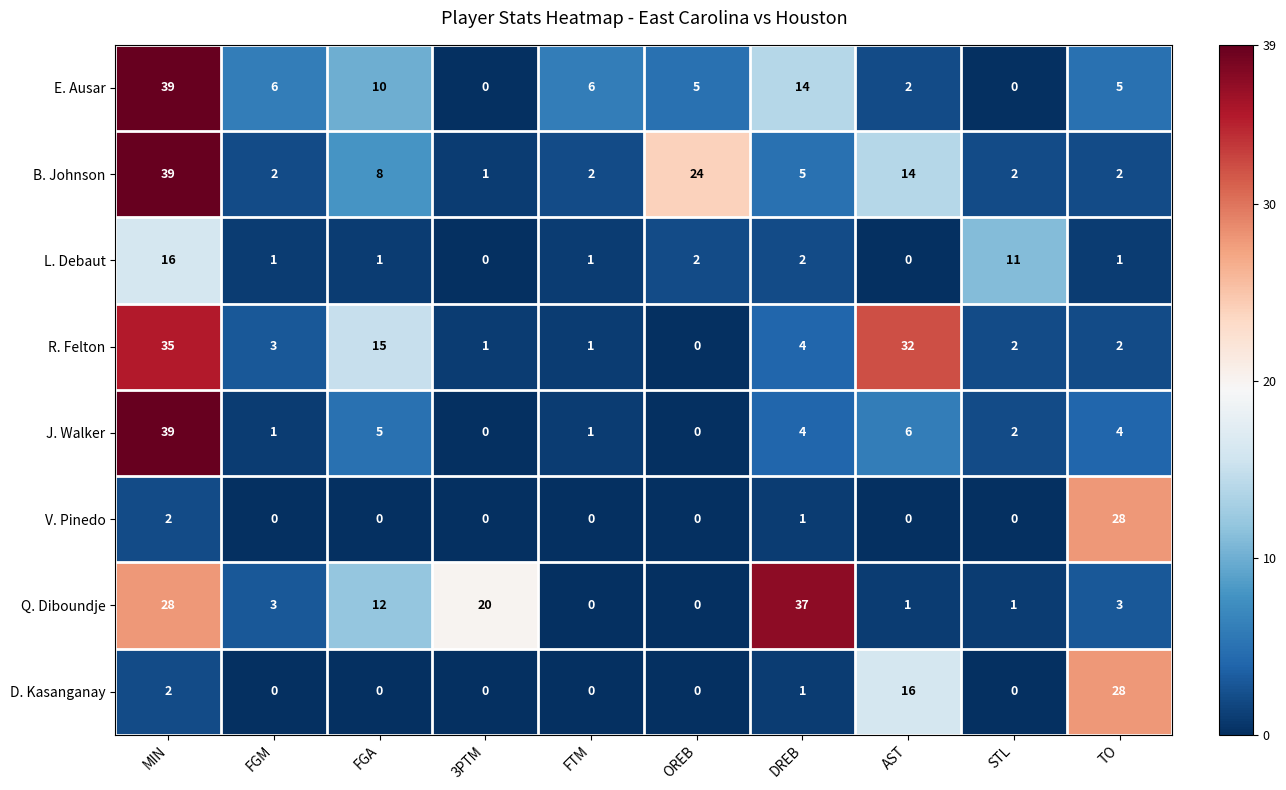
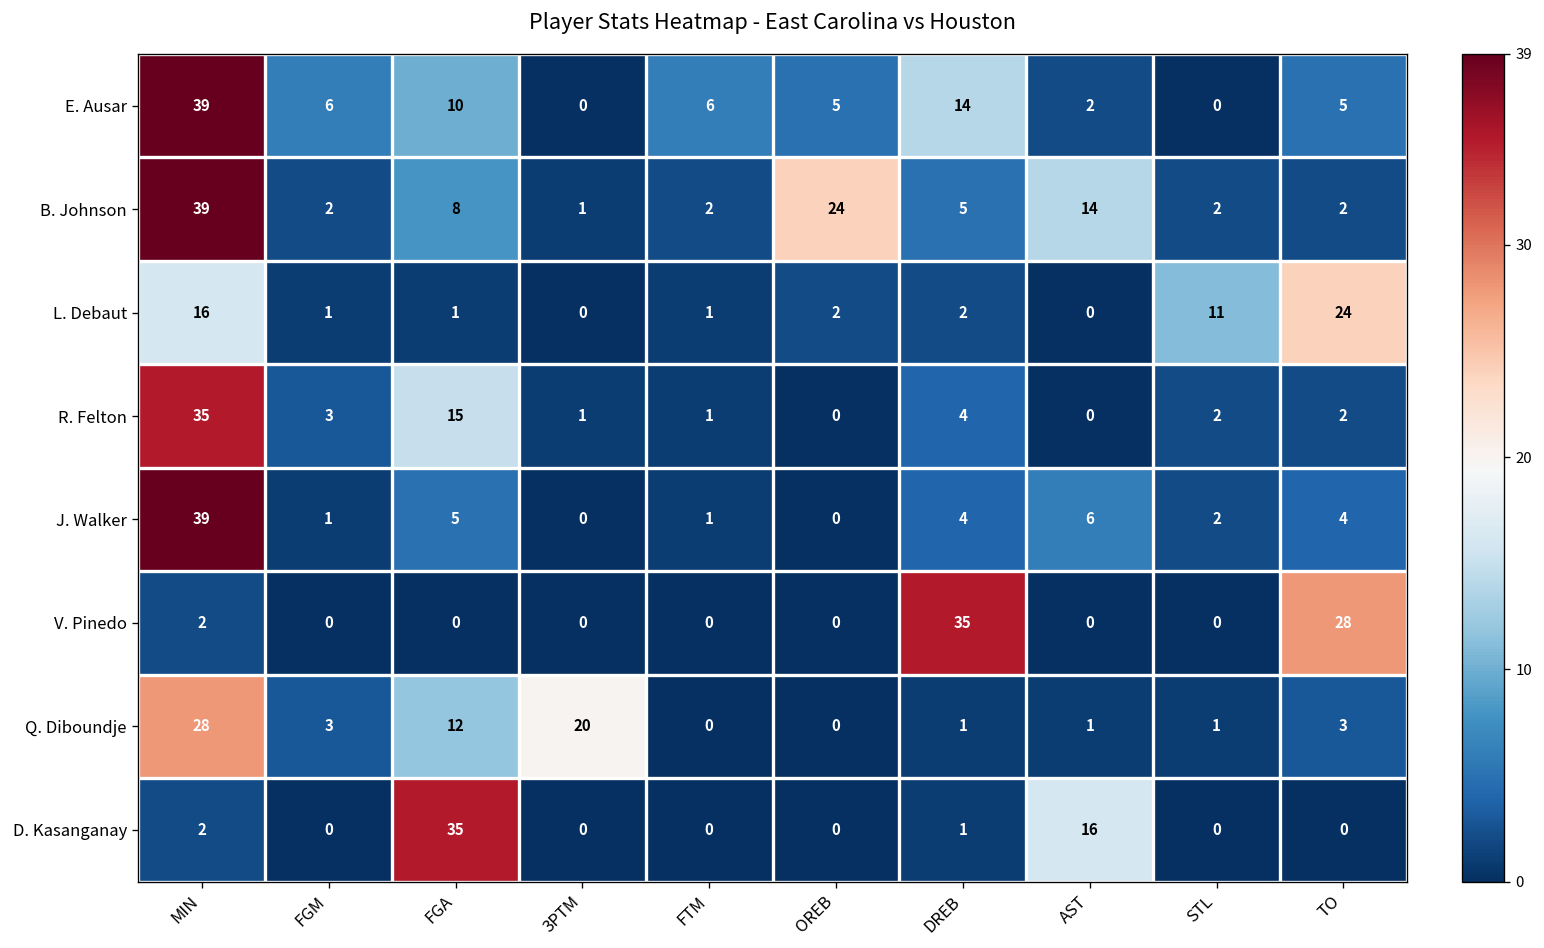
  {
    "E. Ausar": {
      "MIN": 39,
      "FGM": 6,
      "FGA": 10,
      "3PTM": 0,
      "FTM": 6,
      "OREB": 5,
      "DREB": 14,
      "AST": 2,
      "STL": 0,
      "TO": 5
    },
    "B. Johnson": {
      "MIN": 39,
      "FGM": 2,
      "FGA": 8,
      "3PTM": 1,
      "FTM": 2,
      "OREB": 24,
      "DREB": 5,
      "AST": 14,
      "STL": 2,
      "TO": 2
    },
    "L. Debaut": {
      "MIN": 16,
      "FGM": 1,
      "FGA": 1,
      "3PTM": 0,
      "FTM": 1,
      "OREB": 2,
      "DREB": 2,
      "AST": 0,
      "STL": 11,
-     "TO": 1
+     "TO": 24
    },
    "R. Felton": {
      "MIN": 35,
      "FGM": 3,
      "FGA": 15,
      "3PTM": 1,
      "FTM": 1,
      "OREB": 0,
      "DREB": 4,
-     "AST": 32,
+     "AST": 0,
      "STL": 2,
      "TO": 2
    },
    "J. Walker": {
      "MIN": 39,
      "FGM": 1,
      "FGA": 5,
      "3PTM": 0,
      "FTM": 1,
      "OREB": 0,
      "DREB": 4,
      "AST": 6,
      "STL": 2,
      "TO": 4
    },
    "V. Pinedo": {
      "MIN": 2,
      "FGM": 0,
      "FGA": 0,
      "3PTM": 0,
      "FTM": 0,
      "OREB": 0,
-     "DREB": 1,
+     "DREB": 35,
      "AST": 0,
      "STL": 0,
      "TO": 28
    },
    "Q. Diboundje": {
      "MIN": 28,
      "FGM": 3,
      "FGA": 12,
      "3PTM": 20,
      "FTM": 0,
      "OREB": 0,
-     "DREB": 37,
+     "DREB": 1,
      "AST": 1,
      "STL": 1,
      "TO": 3
    },
    "D. Kasanganay": {
      "MIN": 2,
      "FGM": 0,
-     "FGA": 0,
+     "FGA": 35,
      "3PTM": 0,
      "FTM": 0,
      "OREB": 0,
      "DREB": 1,
      "AST": 16,
      "STL": 0,
-     "TO": 28
+     "TO": 0
    }
  }
